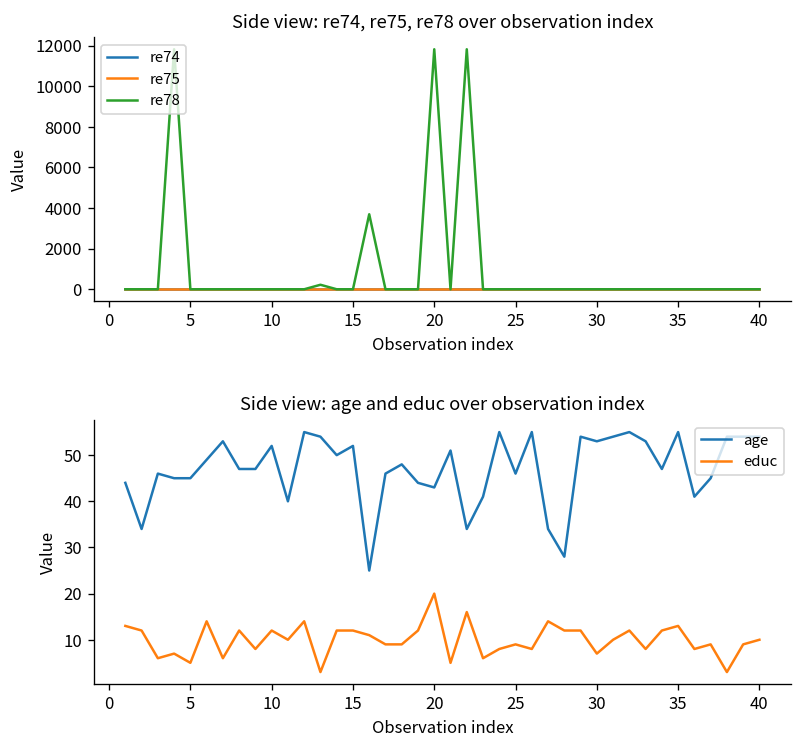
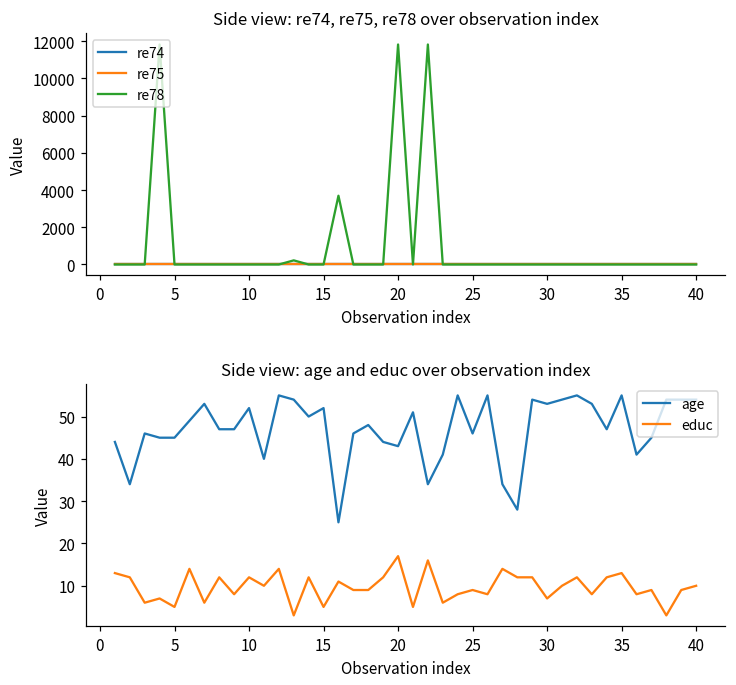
  {
    "Side view: re74, re75, re78 over observation index": {
      "re75": {
        "20": 0
      },
      "re78": {
        "20": 11800
      }
    },
    "Side view: age and educ over observation index": {
      "age": {
        "5": 45,
        "10": 52,
        "15": 52,
        "20": 43,
        "25": 46,
        "30": 53,
        "35": 55
      },
      "educ": {
        "5": 5,
        "10": 12,
-       "15": 12,
-       "20": 20,
+       "15": 5,
+       "20": 17,
        "25": 9,
        "30": 7,
        "35": 13,
        "40": 10
      }
    }
  }
